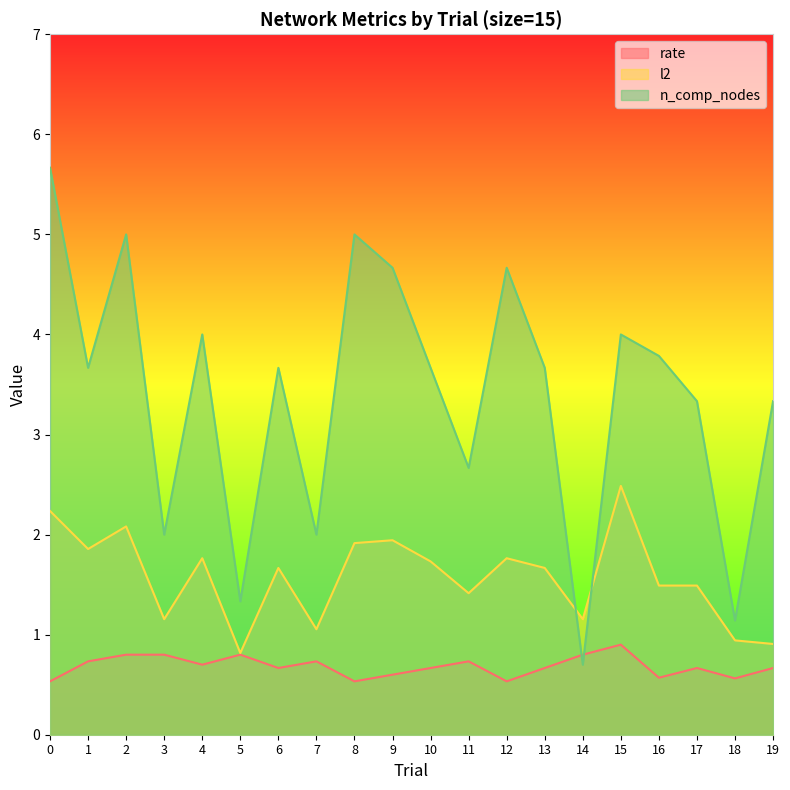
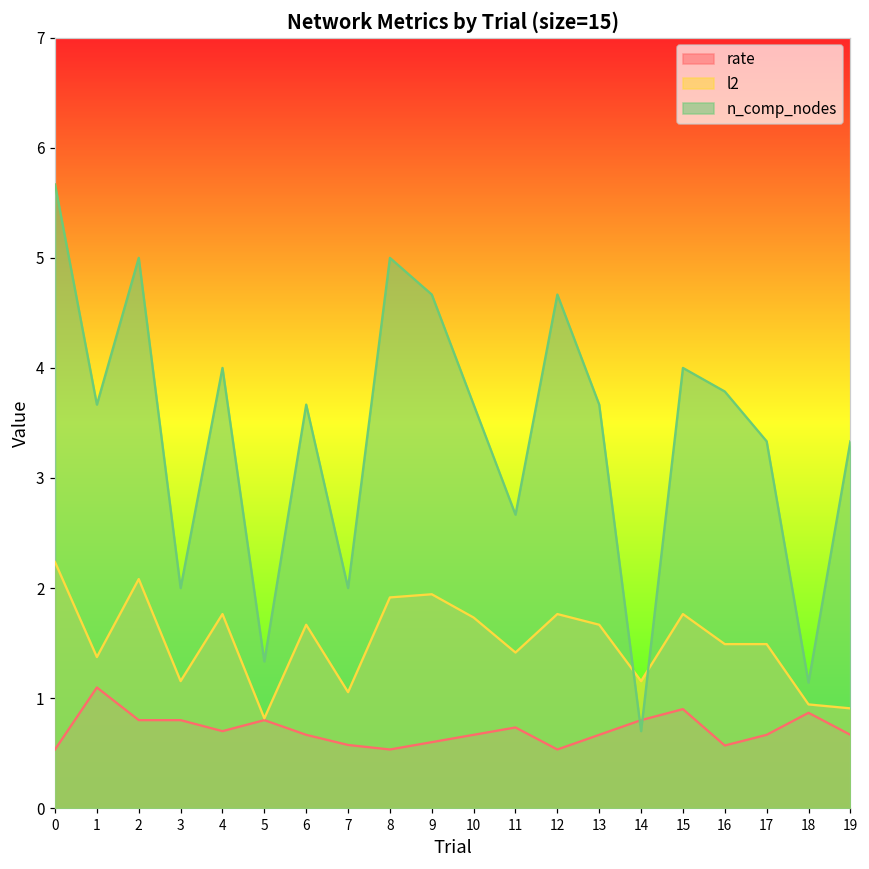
  {
    "rate": {
      "0": 0.53,
-     "1": 0.73,
+     "1": 1.10,
      "2": 0.80,
      "3": 0.80,
      "4": 0.70,
      "6": 0.67,
-     "7": 0.73,
+     "7": 0.57,
      "8": 0.53,
      "9": 0.60,
      "10": 0.67,
      "11": 0.73,
      "12": 0.53,
      "13": 0.67,
      "14": 0.80,
      "15": 0.90,
      "16": 0.57,
      "17": 0.67,
-     "18": 0.56,
+     "18": 0.87,
      "19": 0.67
    },
    "l2": {
      "0": 2.24,
-     "1": 1.86,
+     "1": 1.37,
      "2": 2.08,
      "3": 1.15,
      "4": 1.76,
      "6": 1.67,
      "7": 1.05,
      "8": 1.91,
      "9": 1.94,
      "10": 1.73,
      "11": 1.41,
      "12": 1.76,
      "13": 1.67,
      "14": 1.15,
-     "15": 2.49,
+     "15": 1.76,
      "16": 1.49,
      "17": 1.49,
      "18": 0.94,
      "19": 0.91
    },
    "n_comp_nodes": {
      "0": 5.67,
      "1": 3.67,
      "2": 5.00,
      "3": 2.00,
      "4": 4.00,
      "5": 1.33,
      "6": 3.67,
      "7": 2.00,
      "8": 5.00,
      "9": 4.67,
      "10": 3.67,
      "11": 2.67,
      "12": 4.67,
      "13": 3.67,
      "14": 0.70,
      "15": 4.00,
      "16": 3.79,
      "17": 3.33,
      "18": 1.14,
      "19": 3.33
    }
  }
